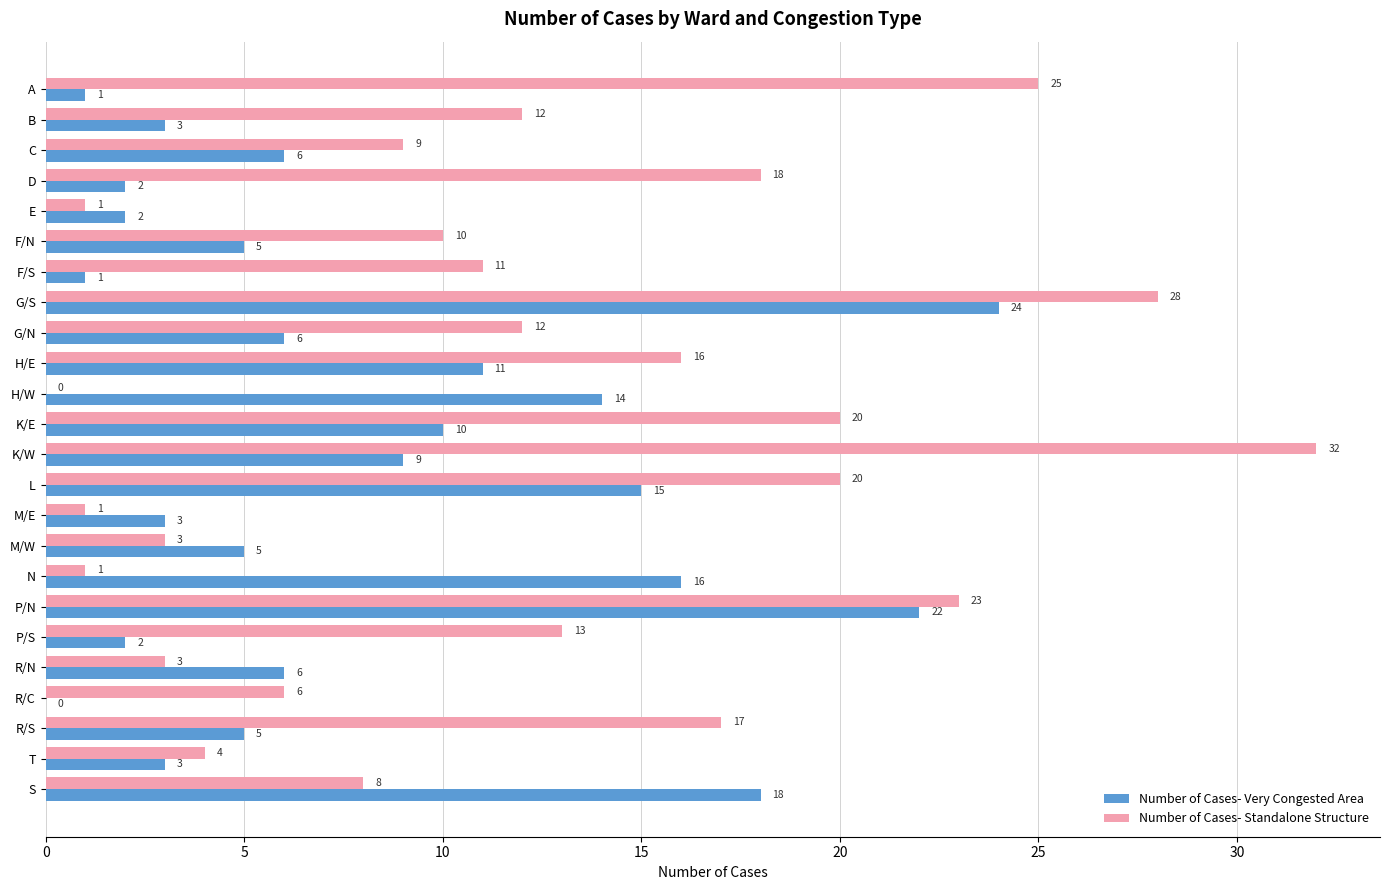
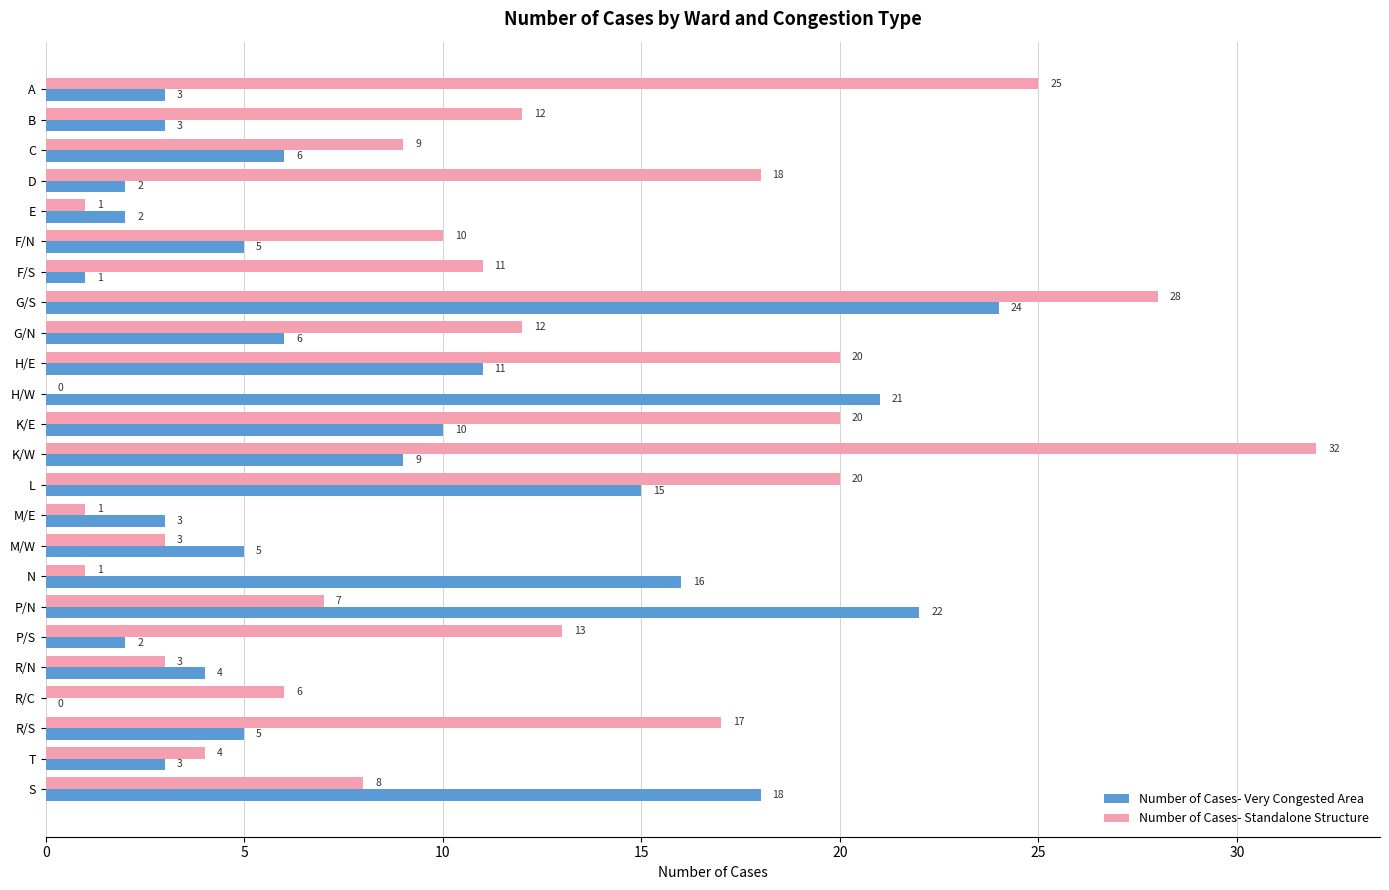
  {
    "Number of Cases- Very Congested Area": {
-     "A": 1,
+     "A": 3,
      "B": 3,
      "C": 6,
      "D": 2,
      "E": 2,
      "F/N": 5,
      "F/S": 1,
      "G/S": 24,
      "G/N": 6,
      "H/E": 11,
-     "H/W": 14,
+     "H/W": 21,
      "K/E": 10,
      "K/W": 9,
      "L": 15,
      "M/E": 3,
      "M/W": 5,
      "N": 16,
      "P/N": 22,
      "P/S": 2,
-     "R/N": 6,
+     "R/N": 4,
      "R/C": 0,
      "R/S": 5,
      "T": 3,
      "S": 18
    },
    "Number of Cases- Standalone Structure": {
      "A": 25,
      "B": 12,
      "C": 9,
      "D": 18,
      "E": 1,
      "F/N": 10,
      "F/S": 11,
      "G/S": 28,
      "G/N": 12,
-     "H/E": 16,
+     "H/E": 20,
      "H/W": 0,
      "K/E": 20,
      "K/W": 32,
      "L": 20,
      "M/E": 1,
      "M/W": 3,
      "N": 1,
-     "P/N": 23,
+     "P/N": 7,
      "P/S": 13,
      "R/N": 3,
      "R/C": 6,
      "R/S": 17,
      "T": 4,
      "S": 8
    }
  }
